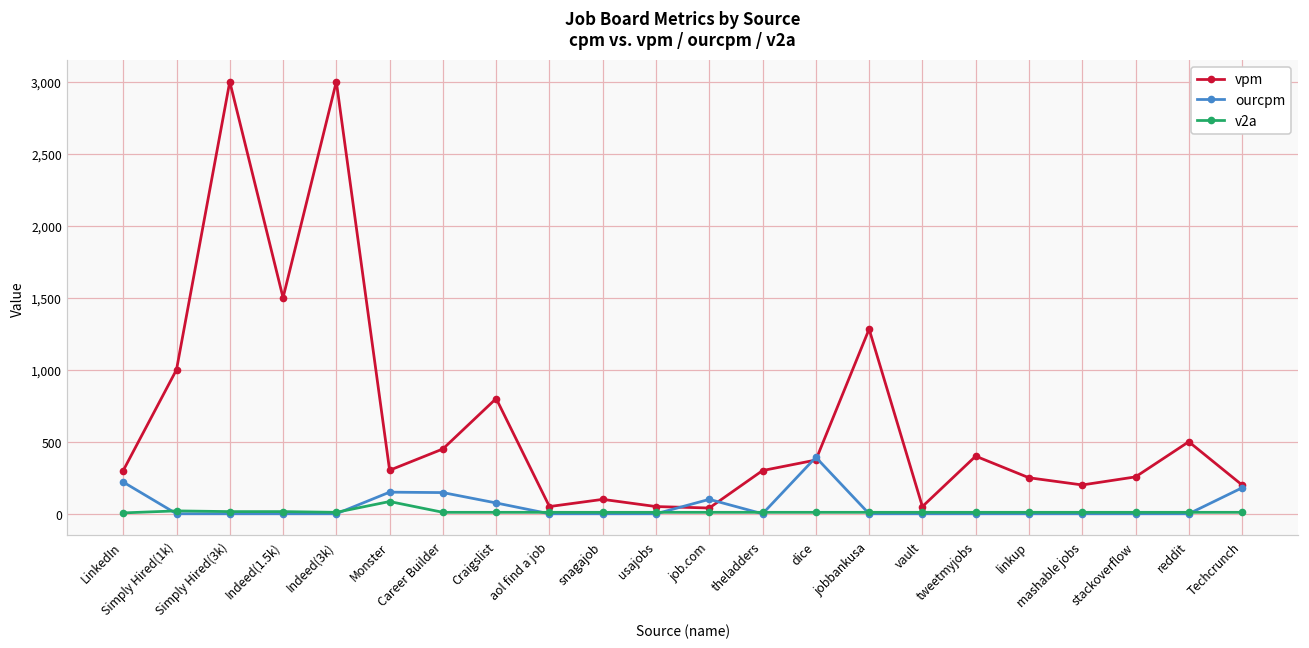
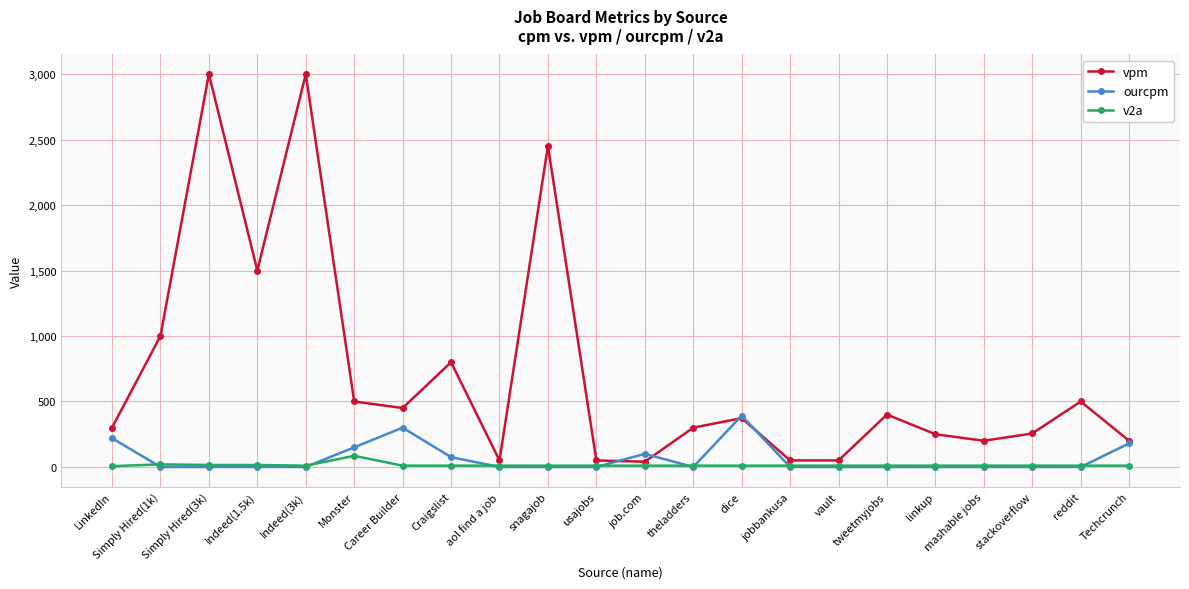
  {
    "vpm": {
      "LinkedIn": "300",
      "Simply Hired(1k)": "1,000",
      "Simply Hired(3k)": "3,000",
      "Indeed(1.5k)": "1,500",
      "Indeed(3k)": "3,000",
-     "Monster": "300",
+     "Monster": "500",
      "Career Builder": "450",
      "Craigslist": "800",
      "aol find a job": "50",
-     "snagajob": "100",
+     "snagajob": "2,450",
      "usajobs": "50",
      "job.com": "40",
      "theladders": "300",
-     "jobbankusa": "1,280",
+     "jobbankusa": "50",
      "vault": "50",
      "tweetmyjobs": "400",
      "linkup": "250",
      "mashable jobs": "200",
      "stackoverflow": "260",
      "reddit": "500",
      "Techcrunch": "200"
    },
    "ourcpm": {
      "LinkedIn": "220",
      "Simply Hired(1k)": "0",
      "Monster": "150",
-     "Career Builder": "150",
+     "Career Builder": "300",
      "Craigslist": "80",
      "job.com": "100",
      "Techcrunch": "180"
    },
    "v2a": {
      "LinkedIn": "10",
      "Simply Hired(1k)": "20",
      "Monster": "90",
      "Career Builder": "10",
      "Craigslist": "10",
      "job.com": "10",
      "dice": "10",
      "Techcrunch": "10"
    }
  }
